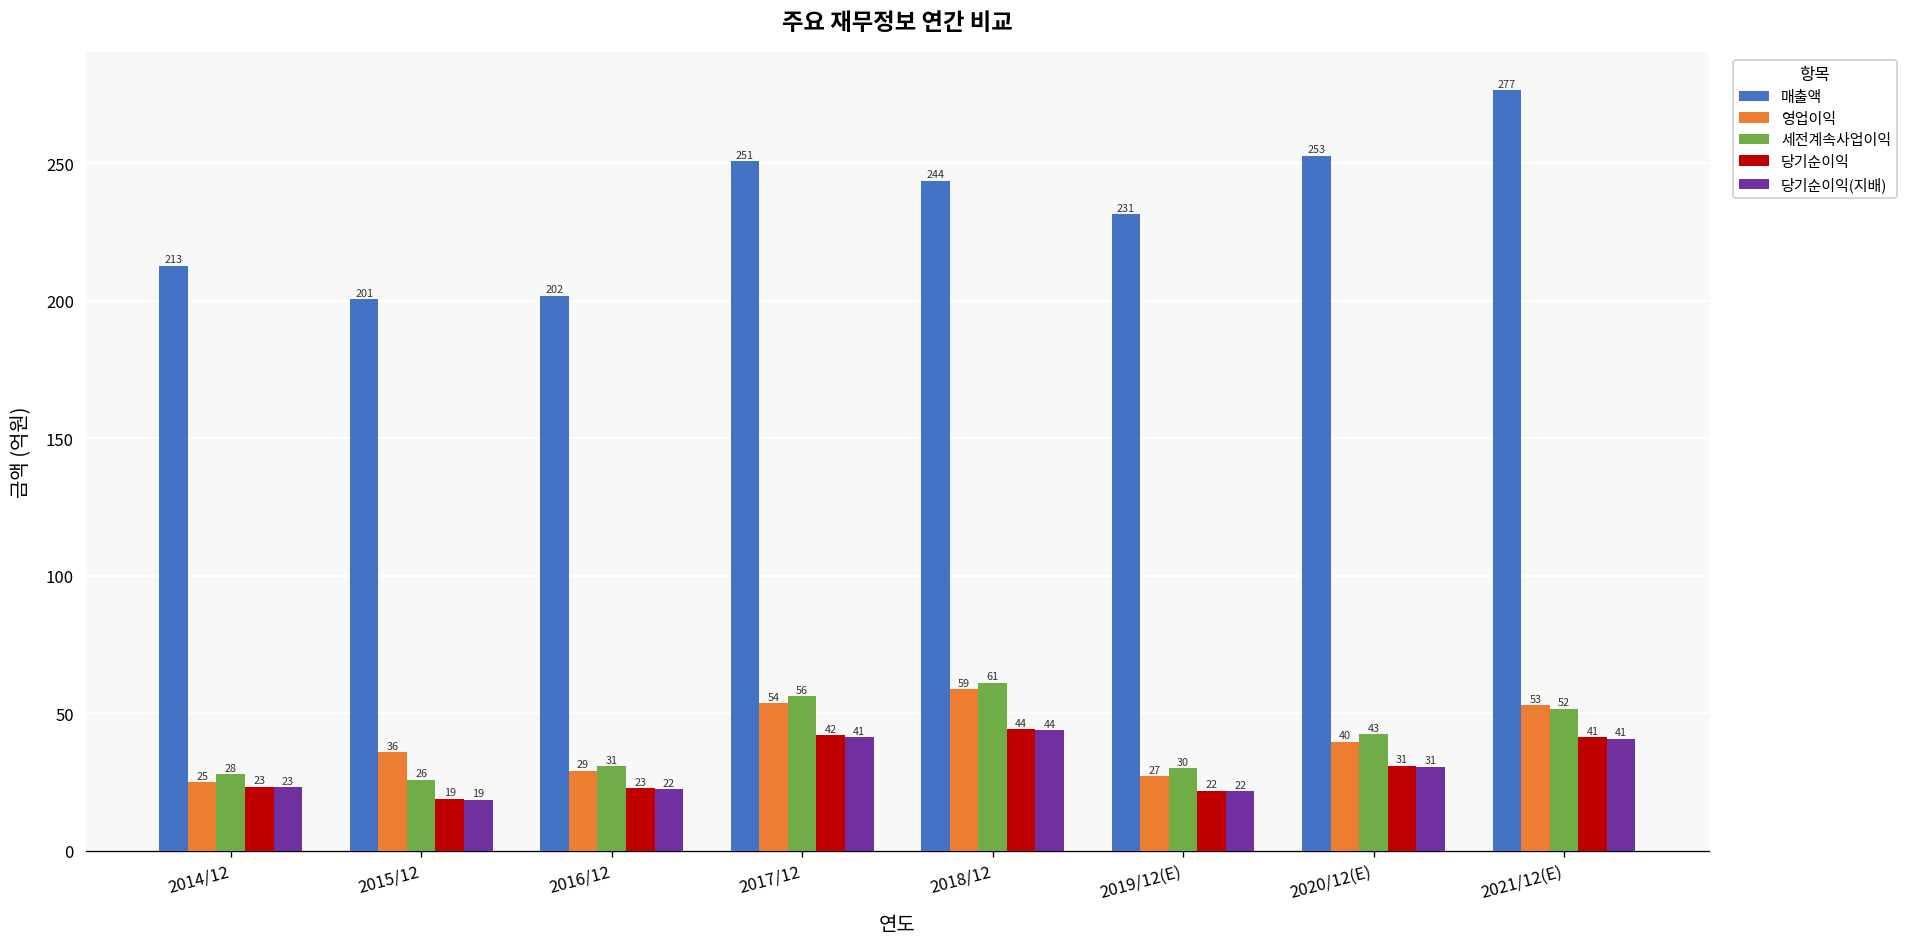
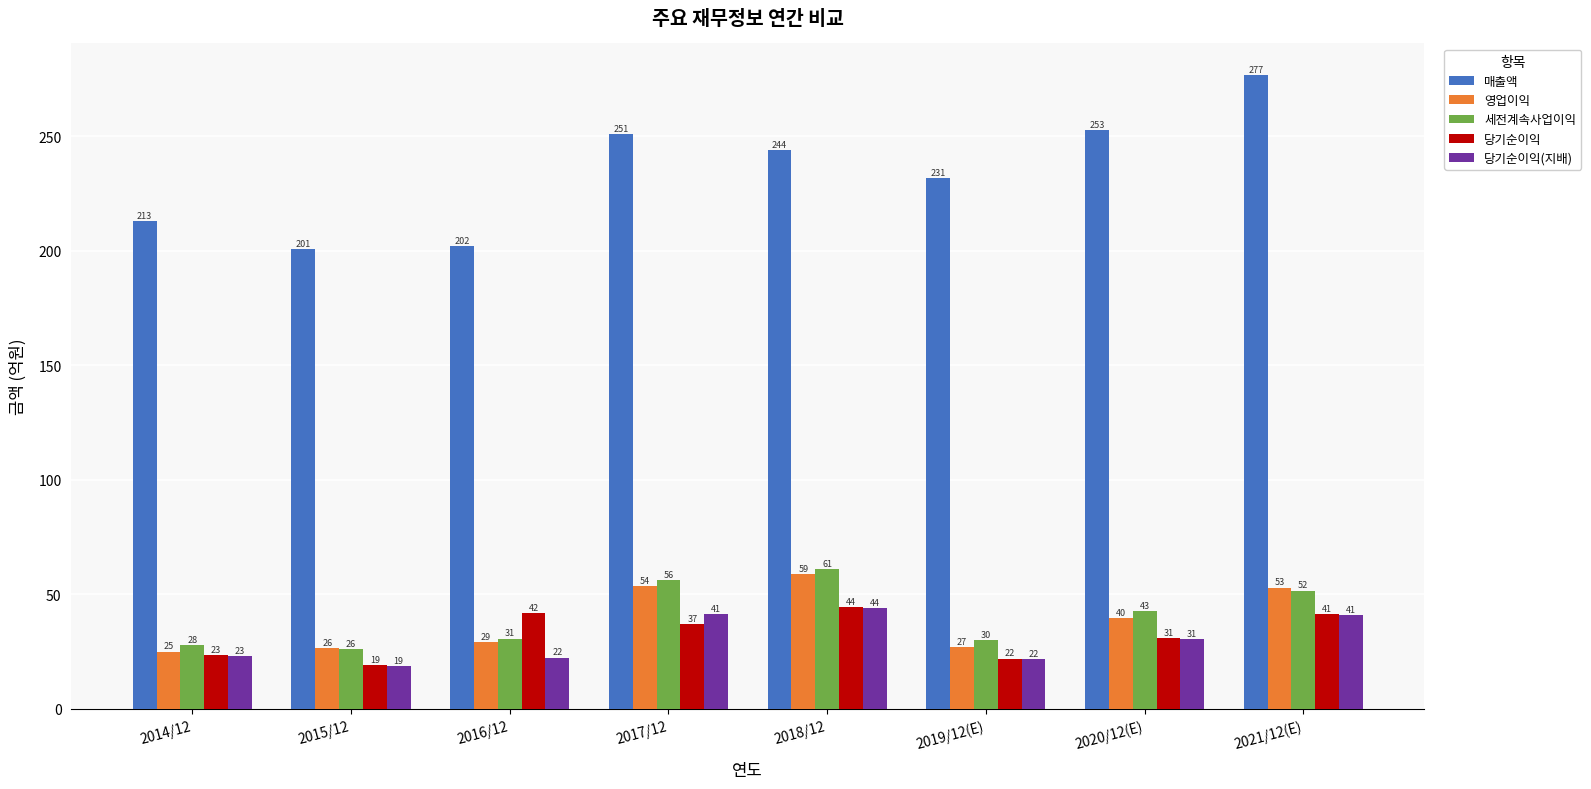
  {
    "매출액": {
      "2014/12": 213,
      "2015/12": 201,
      "2016/12": 202,
      "2017/12": 251,
      "2018/12": 244,
      "2019/12(E)": 231,
      "2020/12(E)": 253,
      "2021/12(E)": 277
    },
    "영업이익": {
      "2014/12": 25,
-     "2015/12": 36,
+     "2015/12": 26,
      "2016/12": 29,
      "2017/12": 54,
      "2018/12": 59,
      "2019/12(E)": 27,
      "2020/12(E)": 40,
      "2021/12(E)": 53
    },
    "세전계속사업이익": {
      "2014/12": 28,
      "2015/12": 26,
      "2016/12": 31,
      "2017/12": 56,
      "2018/12": 61,
      "2019/12(E)": 30,
      "2020/12(E)": 43,
      "2021/12(E)": 52
    },
    "당기순이익": {
      "2014/12": 23,
      "2015/12": 19,
-     "2016/12": 23,
-     "2017/12": 42,
+     "2016/12": 42,
+     "2017/12": 37,
      "2018/12": 44,
      "2019/12(E)": 22,
      "2020/12(E)": 31,
      "2021/12(E)": 41
    },
    "당기순이익(지배)": {
      "2014/12": 23,
      "2015/12": 19,
      "2016/12": 22,
      "2017/12": 41,
      "2018/12": 44,
      "2019/12(E)": 22,
      "2020/12(E)": 31,
      "2021/12(E)": 41
    }
  }
